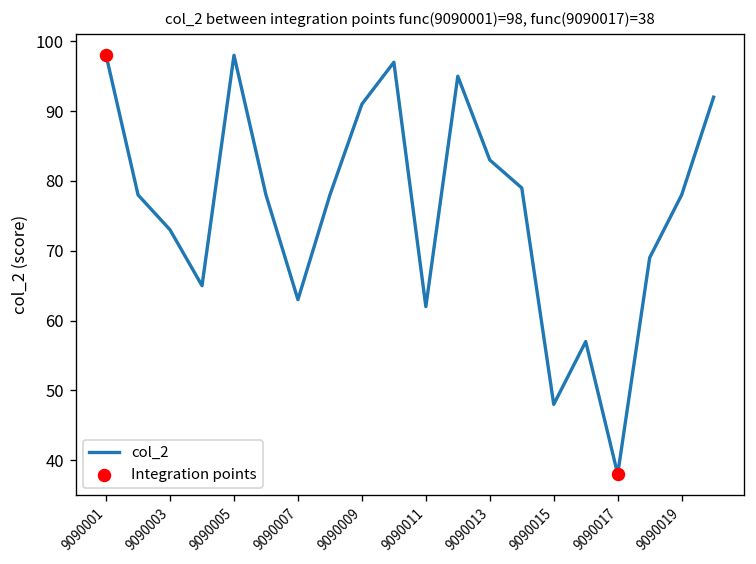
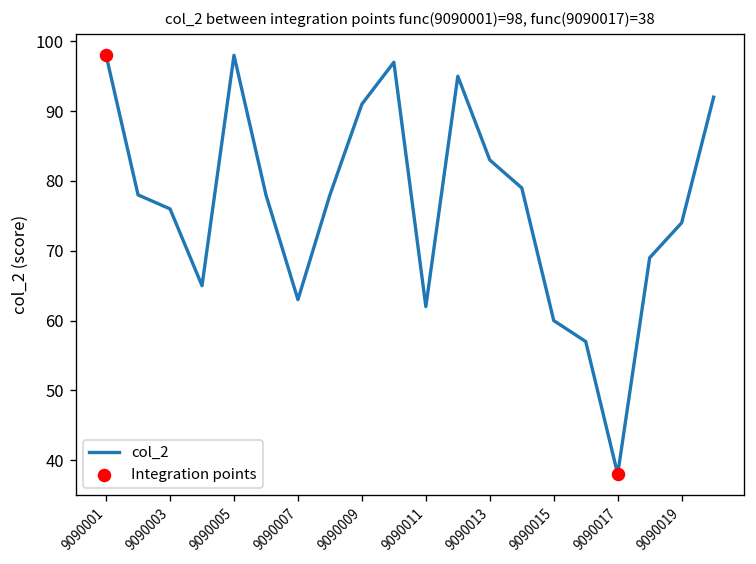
  {
    "col_2": {
-     "9090003": 73,
+     "9090003": 76,
      "9090005": 98,
      "9090007": 63,
      "9090009": 91,
      "9090011": 62,
      "9090013": 83,
-     "9090015": 48,
-     "9090019": 78
+     "9090015": 60,
+     "9090019": 74
    }
  }
